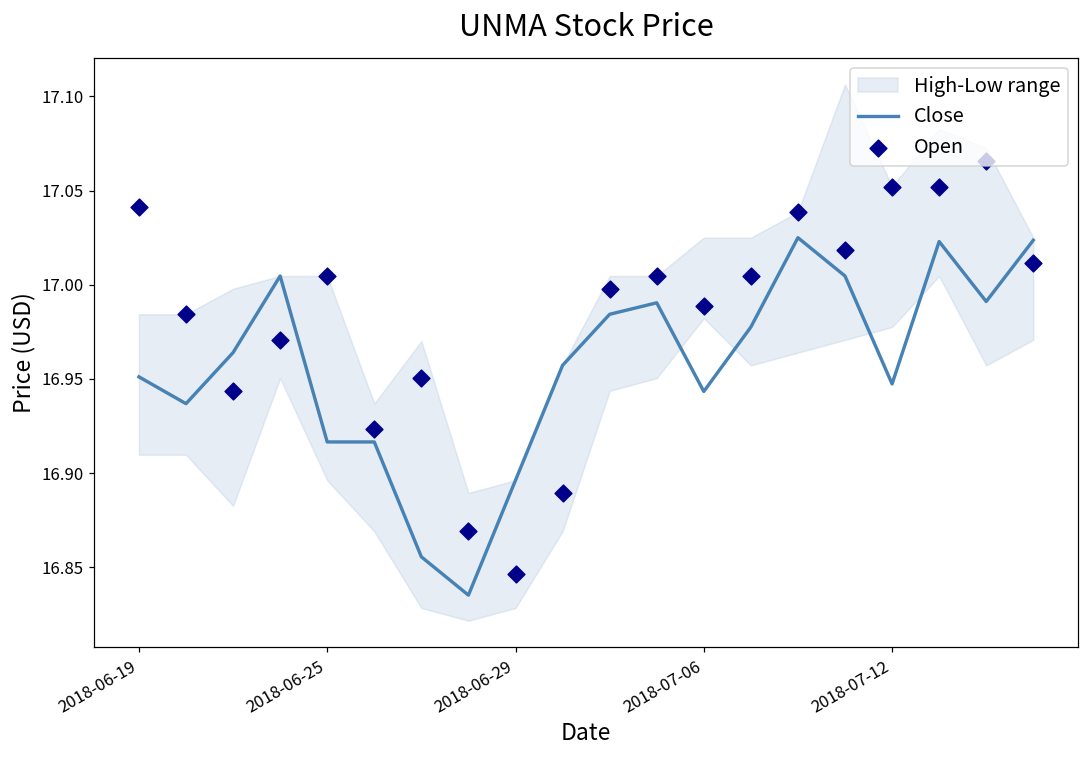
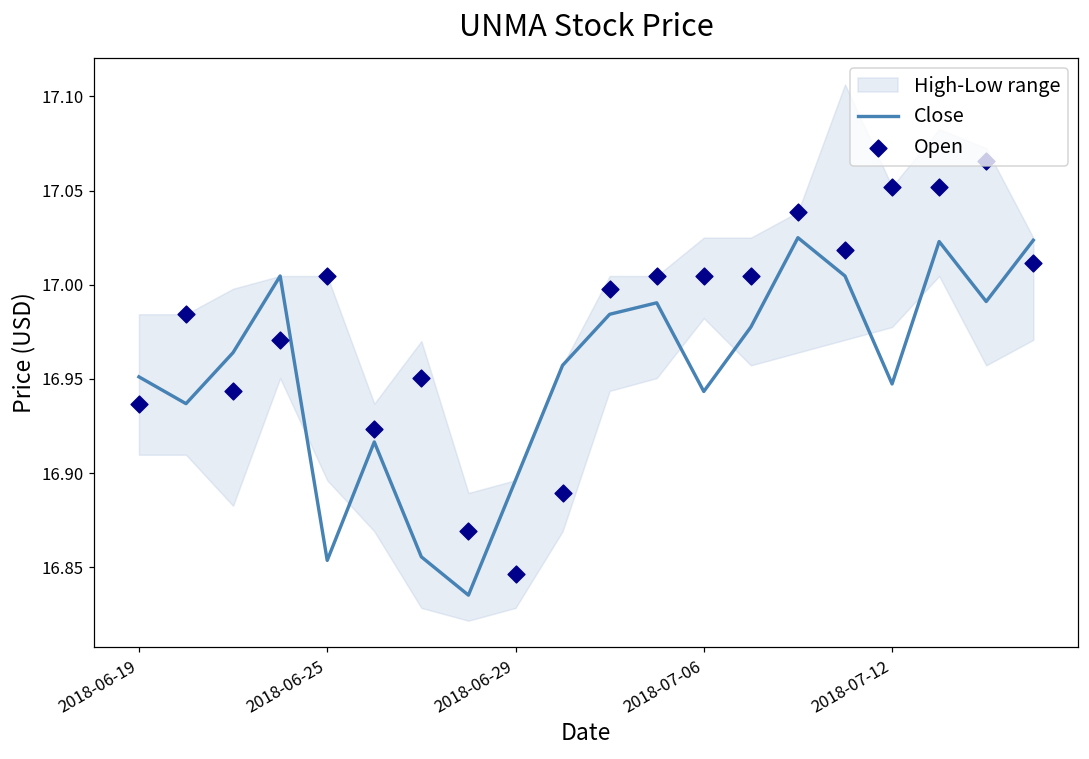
  {
    "Close": {
      "2018-06-19": 16.951,
-     "2018-06-25": 16.917,
+     "2018-06-25": 16.854,
      "2018-07-06": 16.943,
      "2018-07-12": 16.947
    },
    "Open": {
-     "2018-06-19": 17.041,
-     "2018-07-06": 16.989
+     "2018-06-19": 16.937,
+     "2018-07-06": 17.005
    }
  }
